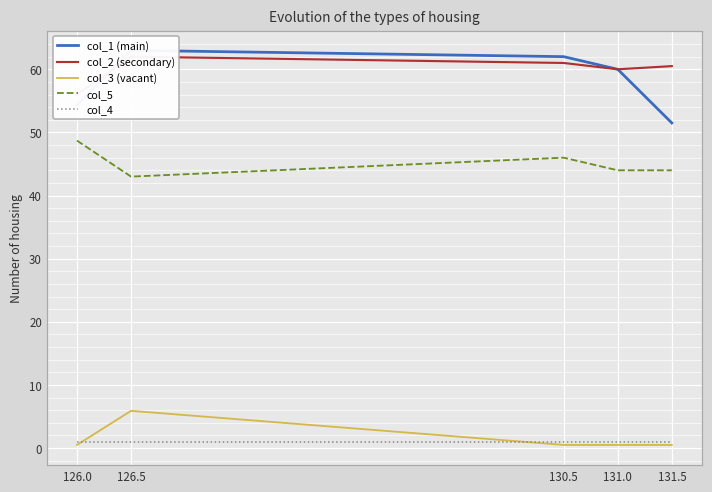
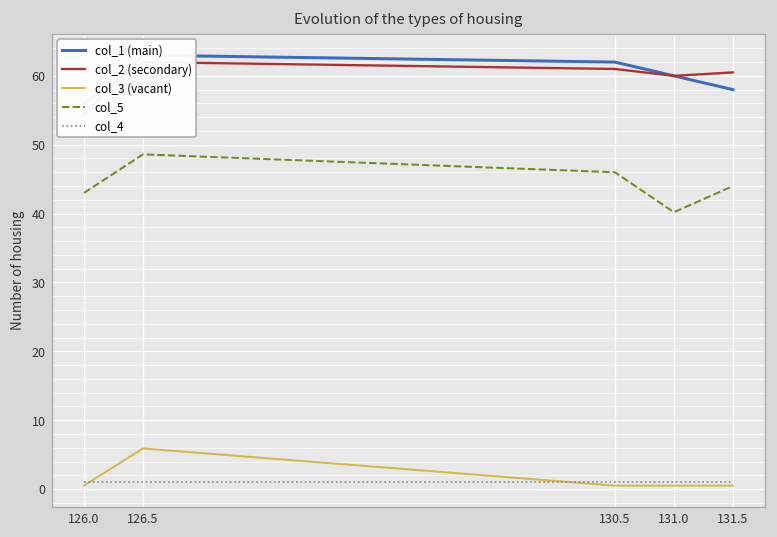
  {
    "col_1 (main)": {
      "130.5": 62,
-     "131.5": 52
+     "131.5": 58
    },
    "col_2 (secondary)": {
      "130.5": 61,
      "131.5": 61
    },
    "col_3 (vacant)": {
      "126.0": 1,
      "126.5": 6,
      "130.5": 1,
      "131.0": 1,
      "131.5": 1
    },
    "col_5": {
-     "126.0": 49,
-     "126.5": 43,
+     "126.0": 43,
+     "126.5": 49,
      "130.5": 46,
-     "131.0": 44,
+     "131.0": 40,
      "131.5": 44
    },
    "col_4": {
      "126.0": 1,
      "126.5": 1,
      "130.5": 1,
      "131.0": 1,
      "131.5": 1
    }
  }
